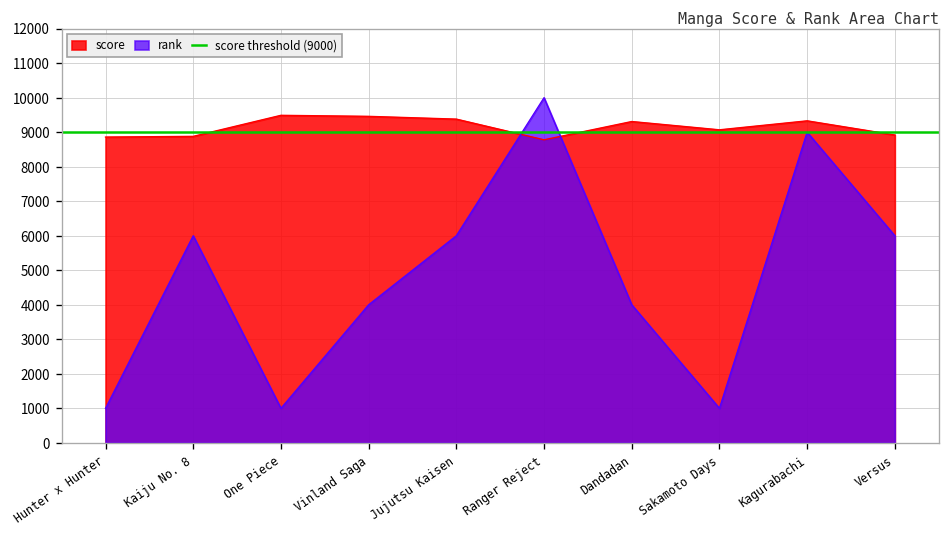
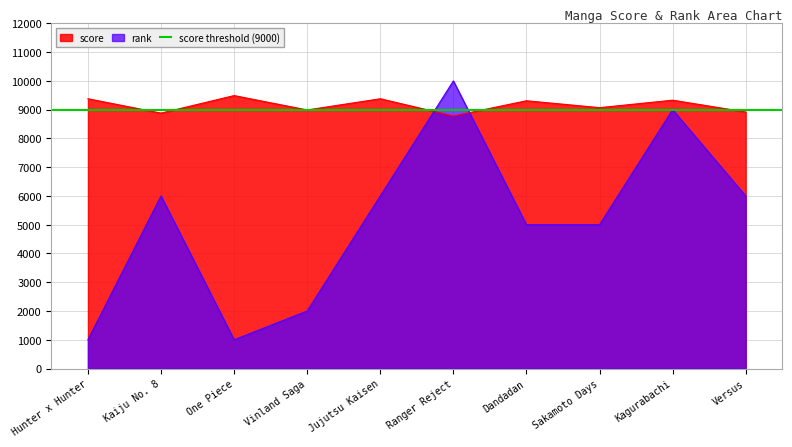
  {
    "score": {
-     "Hunter x Hunter": 8900,
+     "Hunter x Hunter": 9400,
      "Kaiju No. 8": 8900,
      "One Piece": 9500,
-     "Vinland Saga": 9500,
+     "Vinland Saga": 9000,
      "Jujutsu Kaisen": 9400,
      "Ranger Reject": 8800,
      "Dandadan": 9300,
      "Sakamoto Days": 9100,
      "Kagurabachi": 9300,
      "Versus": 8900
    },
    "rank": {
      "Hunter x Hunter": 1000,
      "Kaiju No. 8": 6000,
      "One Piece": 1000,
-     "Vinland Saga": 4000,
+     "Vinland Saga": 2000,
      "Jujutsu Kaisen": 6000,
      "Ranger Reject": 10000,
-     "Dandadan": 4000,
-     "Sakamoto Days": 1000,
+     "Dandadan": 5000,
+     "Sakamoto Days": 5000,
      "Kagurabachi": 9000,
      "Versus": 6000
    }
  }
